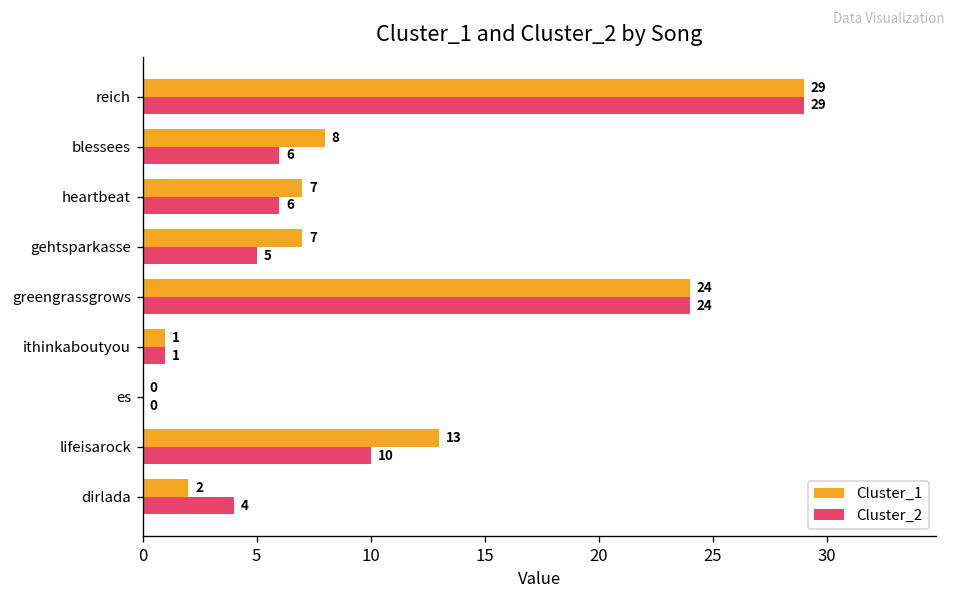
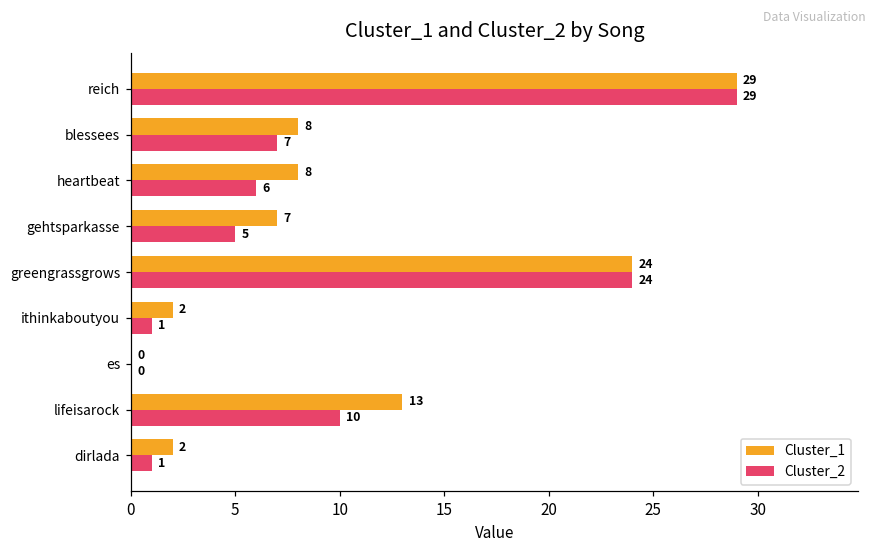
  {
    "Cluster_1": {
      "reich": 29,
      "blessees": 8,
-     "heartbeat": 7,
+     "heartbeat": 8,
      "gehtsparkasse": 7,
      "greengrassgrows": 24,
-     "ithinkaboutyou": 1,
+     "ithinkaboutyou": 2,
      "es": 0,
      "lifeisarock": 13,
      "dirlada": 2
    },
    "Cluster_2": {
      "reich": 29,
-     "blessees": 6,
+     "blessees": 7,
      "heartbeat": 6,
      "gehtsparkasse": 5,
      "greengrassgrows": 24,
      "ithinkaboutyou": 1,
      "es": 0,
      "lifeisarock": 10,
-     "dirlada": 4
+     "dirlada": 1
    }
  }
